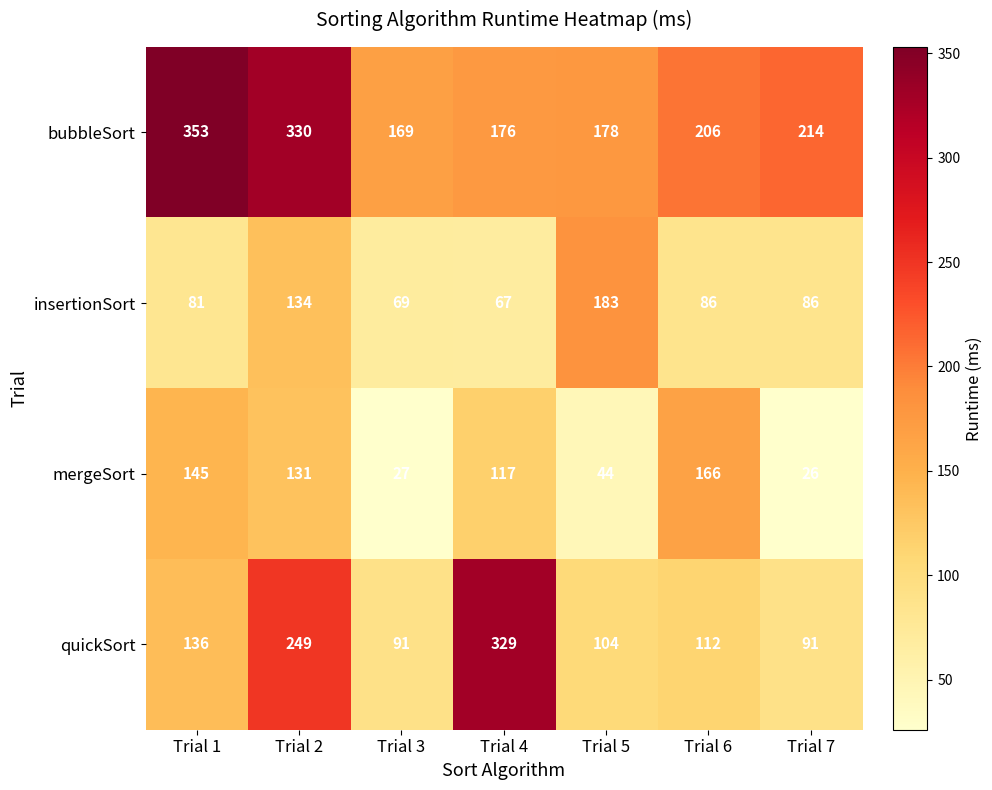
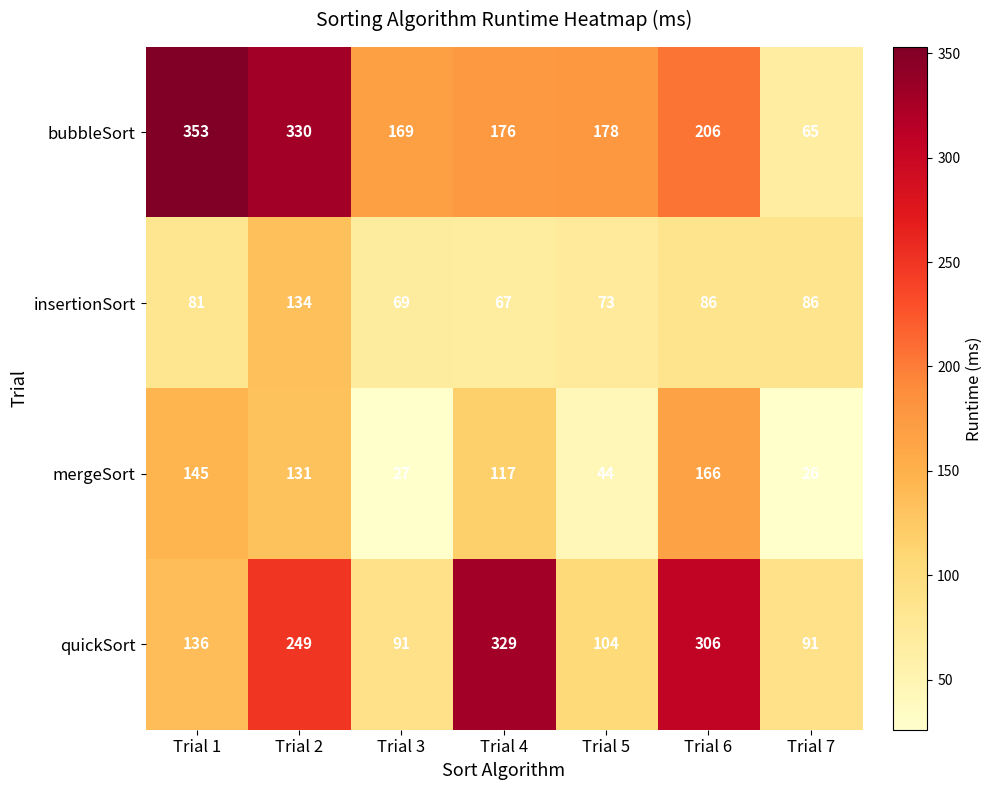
  {
    "bubbleSort": {
      "Trial 1": 353,
      "Trial 2": 330,
      "Trial 3": 169,
      "Trial 4": 176,
      "Trial 5": 178,
      "Trial 6": 206,
-     "Trial 7": 214
+     "Trial 7": 65
    },
    "insertionSort": {
      "Trial 1": 81,
      "Trial 2": 134,
      "Trial 3": 69,
      "Trial 4": 67,
-     "Trial 5": 183,
+     "Trial 5": 73,
      "Trial 6": 86,
      "Trial 7": 86
    },
    "mergeSort": {
      "Trial 1": 145,
      "Trial 2": 131,
      "Trial 3": 27,
      "Trial 4": 117,
      "Trial 5": 44,
      "Trial 6": 166,
      "Trial 7": 26
    },
    "quickSort": {
      "Trial 1": 136,
      "Trial 2": 249,
      "Trial 3": 91,
      "Trial 4": 329,
      "Trial 5": 104,
-     "Trial 6": 112,
+     "Trial 6": 306,
      "Trial 7": 91
    }
  }
